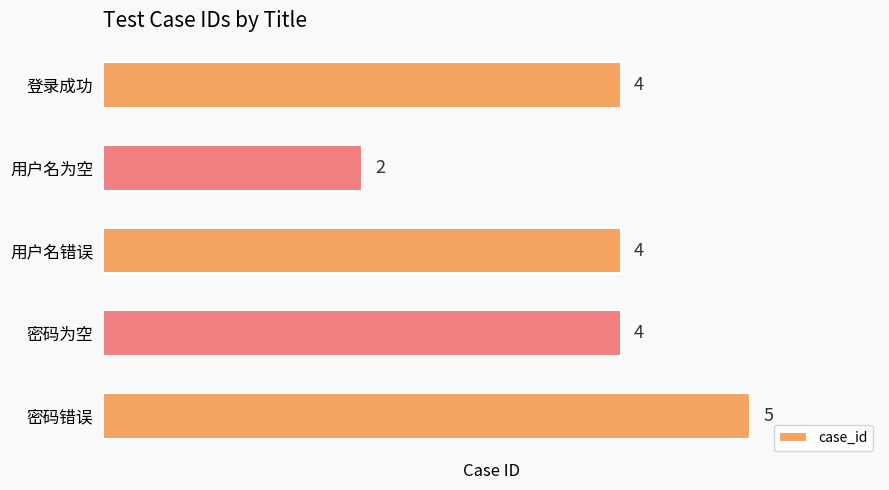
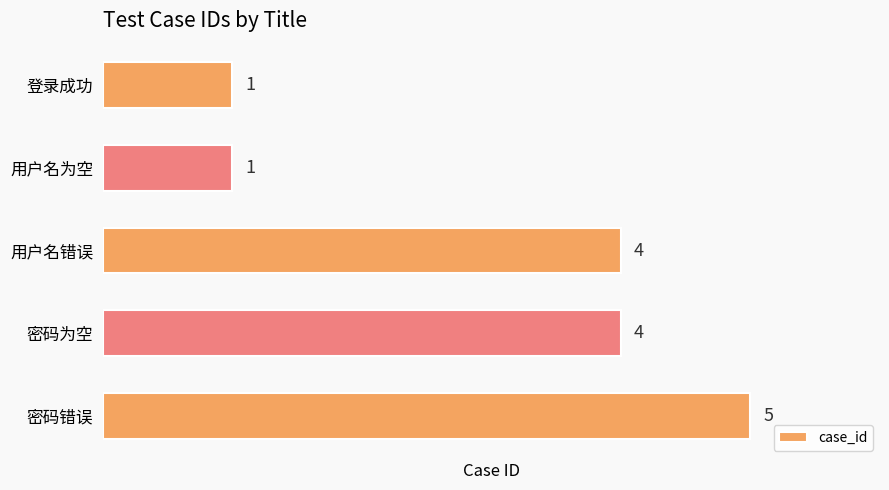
  {
-   "登录成功": 4,
-   "用户名为空": 2,
+   "登录成功": 1,
+   "用户名为空": 1,
    "用户名错误": 4,
    "密码为空": 4,
    "密码错误": 5
  }
